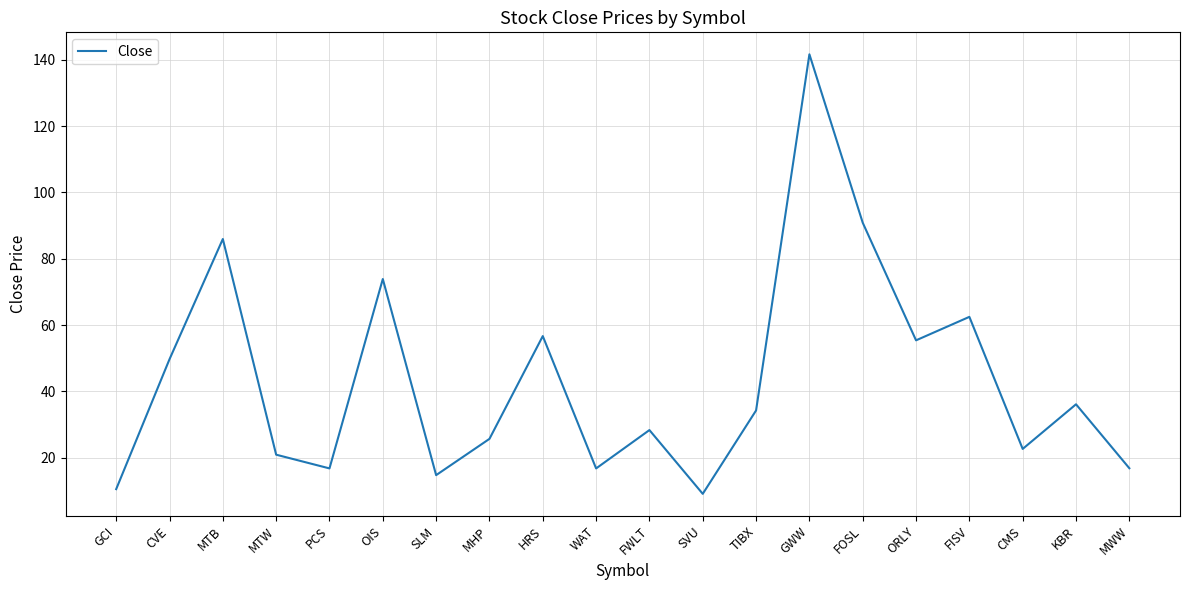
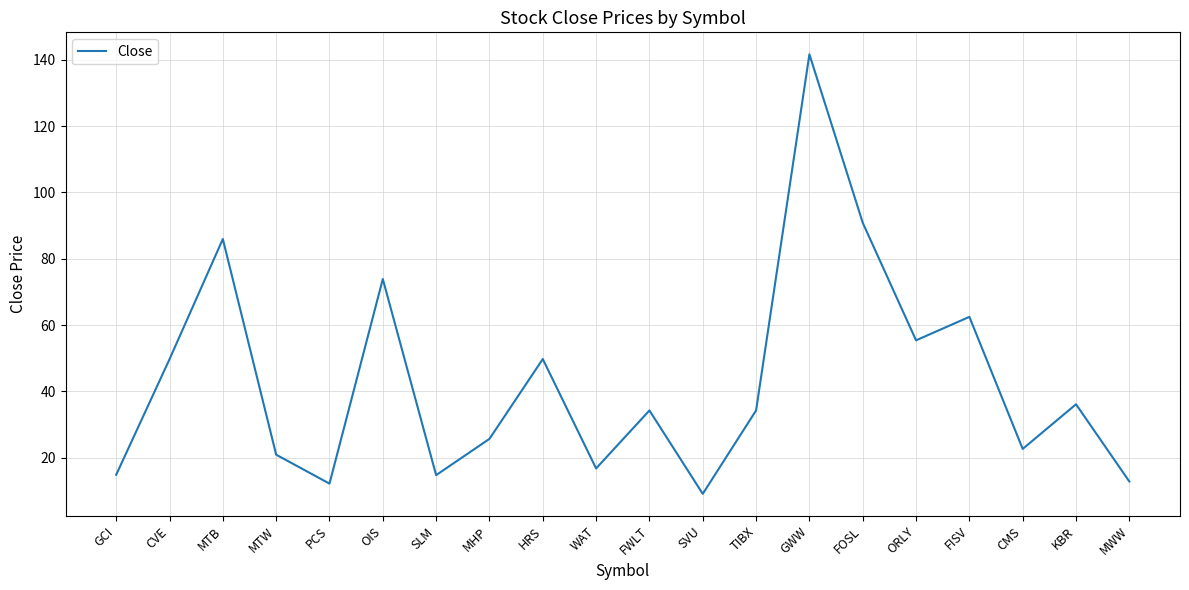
  {
-   "GCI": 11,
+   "GCI": 15,
    "CVE": 50,
    "MTB": 86,
    "MTW": 21,
-   "PCS": 17,
+   "PCS": 12,
    "OIS": 74,
    "SLM": 15,
    "MHP": 26,
-   "HRS": 57,
+   "HRS": 50,
    "WAT": 17,
-   "FWLT": 28,
+   "FWLT": 34,
    "SVU": 9,
    "TIBX": 34,
    "GWW": 142,
    "FOSL": 91,
    "ORLY": 55,
    "FISV": 62,
    "CMS": 23,
    "KBR": 36,
-   "MWW": 17
+   "MWW": 13
  }
